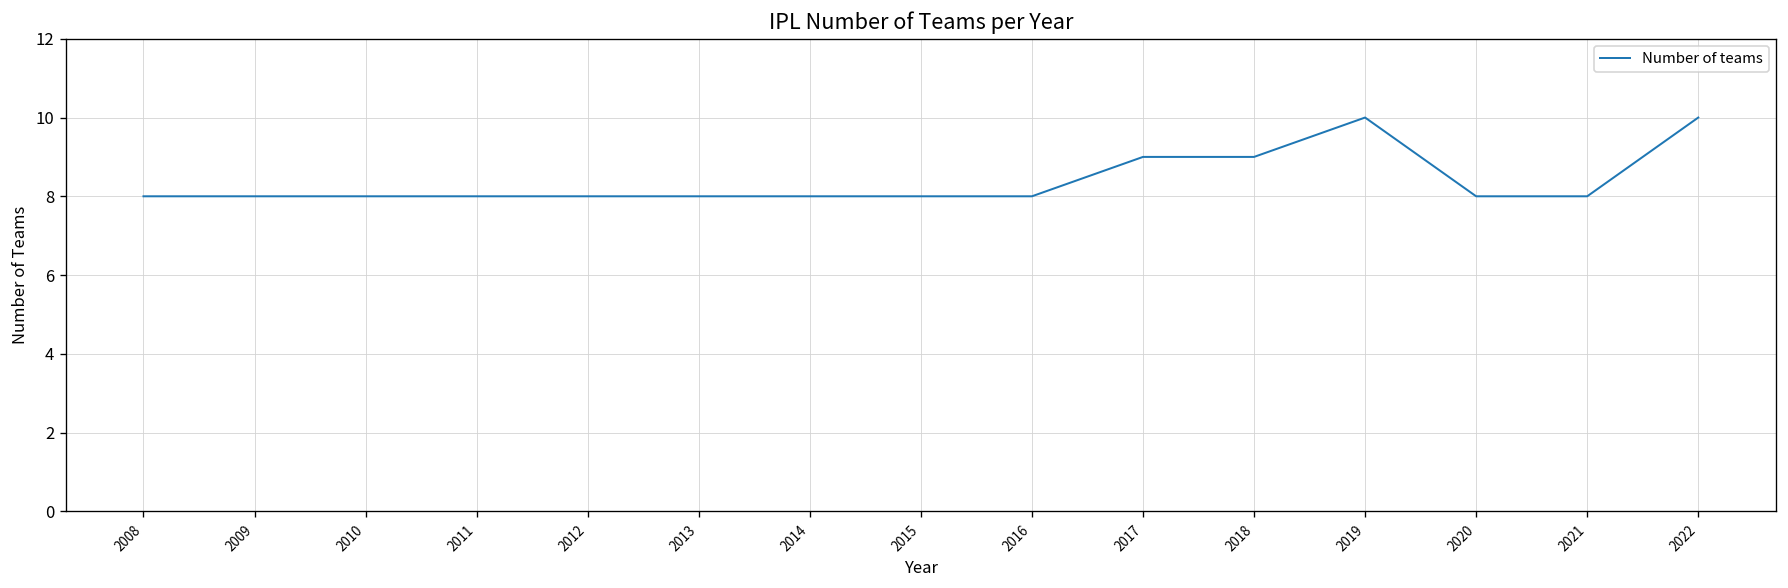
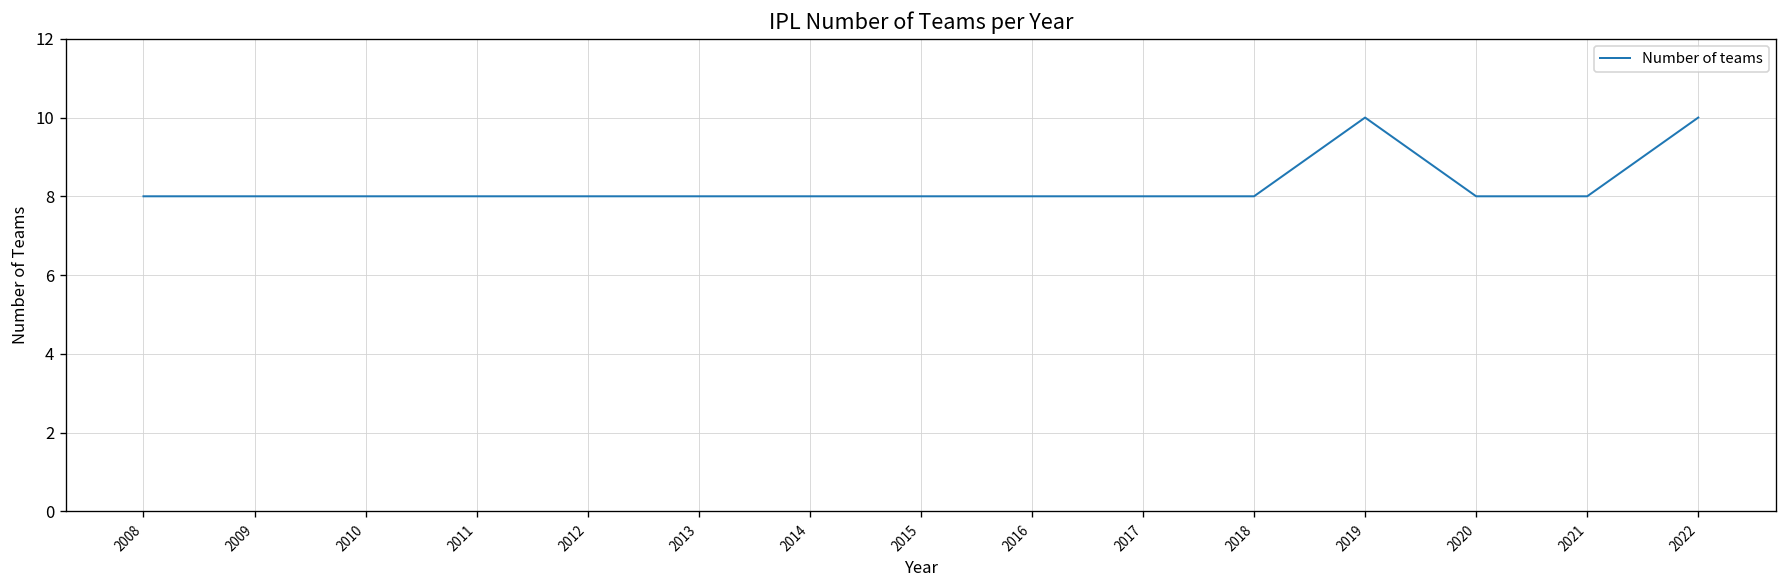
  {
    "2008": 8,
    "2009": 8,
    "2010": 8,
    "2011": 8,
    "2012": 8,
    "2013": 8,
    "2014": 8,
    "2015": 8,
    "2016": 8,
-   "2017": 9,
-   "2018": 9,
+   "2017": 8,
+   "2018": 8,
    "2019": 10,
    "2020": 8,
    "2021": 8,
    "2022": 10
  }
